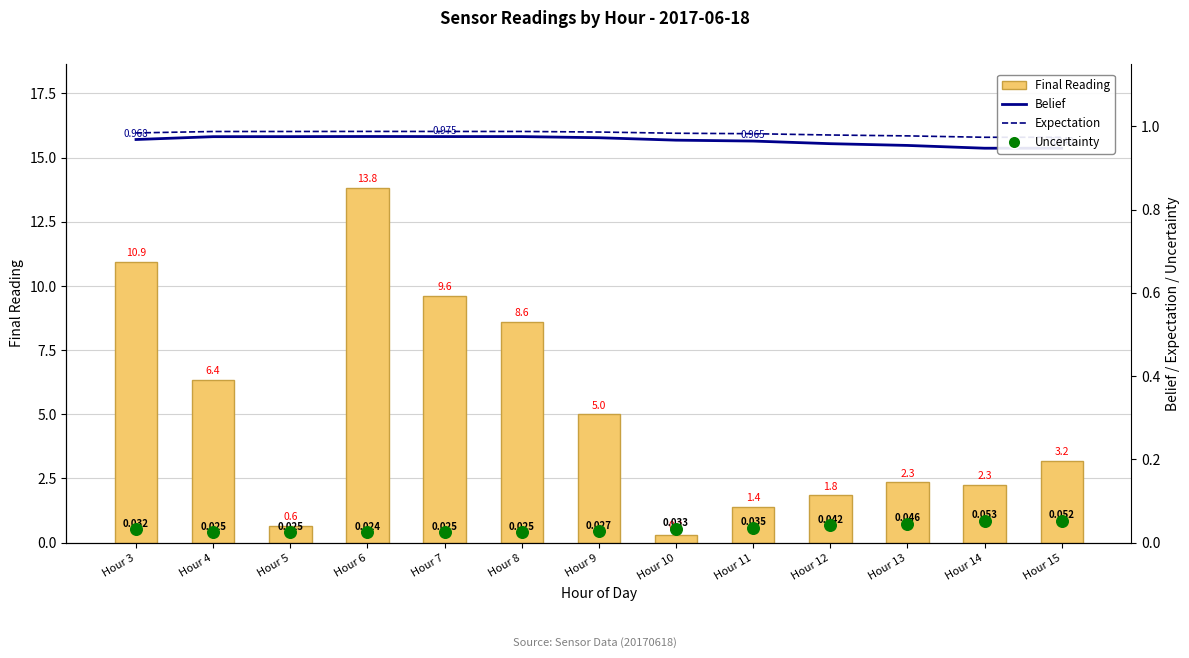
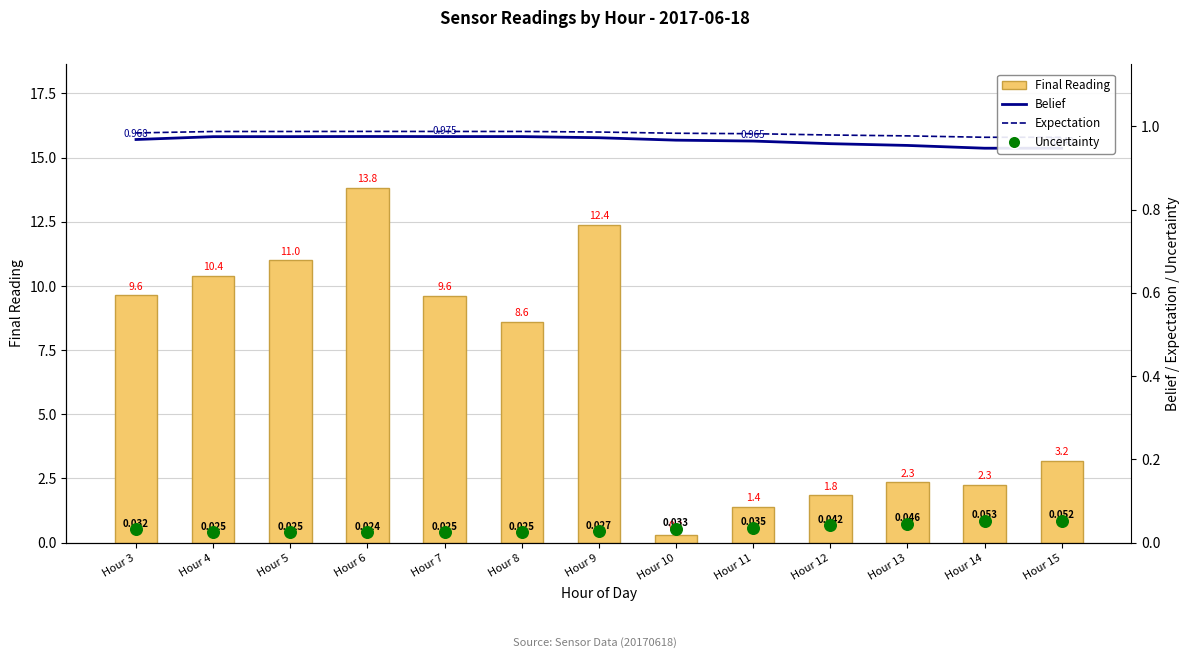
  {
    "Final Reading": {
-     "Hour 3": 10.9,
-     "Hour 4": 6.4,
-     "Hour 5": 0.6,
+     "Hour 3": 9.6,
+     "Hour 4": 10.4,
+     "Hour 5": 11.0,
      "Hour 6": 13.8,
      "Hour 7": 9.6,
      "Hour 8": 8.6,
-     "Hour 9": 5.0,
+     "Hour 9": 12.4,
      "Hour 11": 1.4,
      "Hour 12": 1.8,
      "Hour 13": 2.3,
      "Hour 14": 2.3,
      "Hour 15": 3.2
    }
  }
